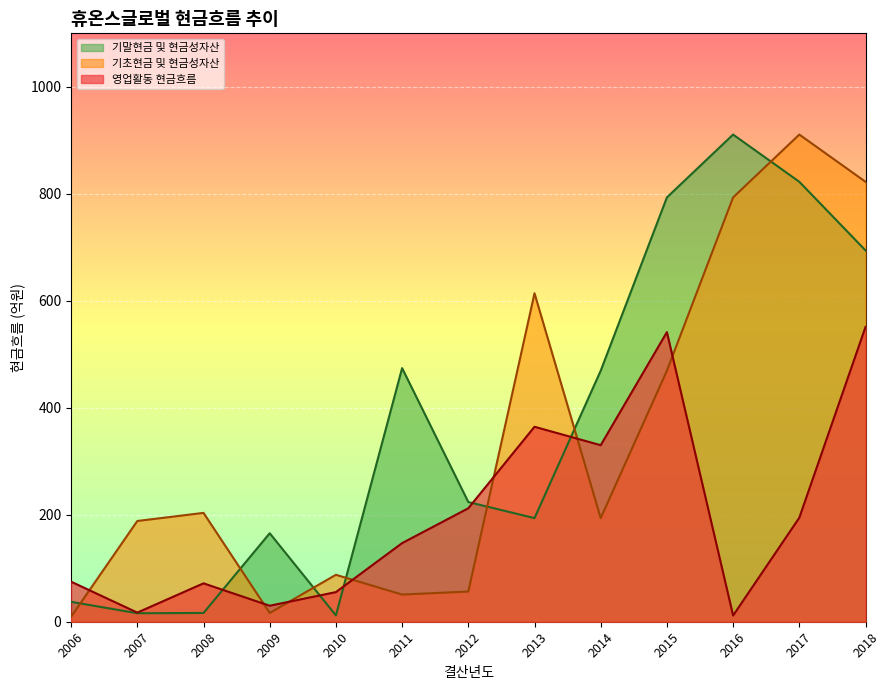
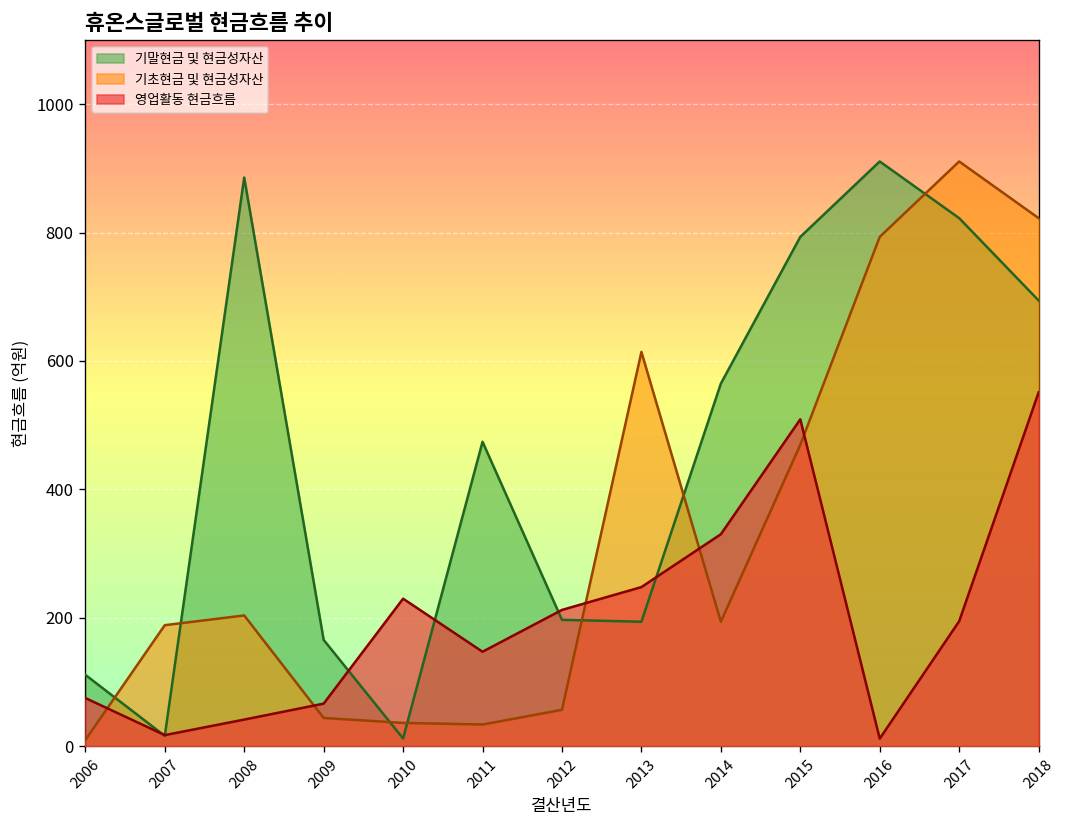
  {
    "기말현금 및 현금성자산": {
-     "2006": 40,
-     "2008": 20,
+     "2006": 110,
+     "2008": 890,
      "2009": 170,
      "2010": 10,
      "2011": 470,
-     "2012": 220,
+     "2012": 200,
      "2013": 190,
-     "2014": 470,
+     "2014": 560,
      "2015": 790,
      "2016": 910,
      "2017": 820,
      "2018": 690
    },
    "기초현금 및 현금성자산": {
      "2006": 10,
      "2007": 190,
      "2008": 200,
-     "2009": 20,
-     "2010": 90,
-     "2011": 50,
+     "2009": 40,
+     "2010": 40,
+     "2011": 30,
      "2012": 60,
      "2013": 610,
      "2014": 190,
      "2015": 470,
      "2016": 790,
      "2017": 910,
      "2018": 820
    },
    "영업활동 현금흐름": {
      "2006": 70,
-     "2008": 70,
-     "2009": 30,
-     "2010": 60,
+     "2008": 40,
+     "2009": 70,
+     "2010": 230,
      "2011": 150,
      "2012": 210,
-     "2013": 360,
+     "2013": 250,
      "2014": 330,
-     "2015": 540,
+     "2015": 510,
      "2016": 10,
      "2017": 190,
      "2018": 550
    }
  }
